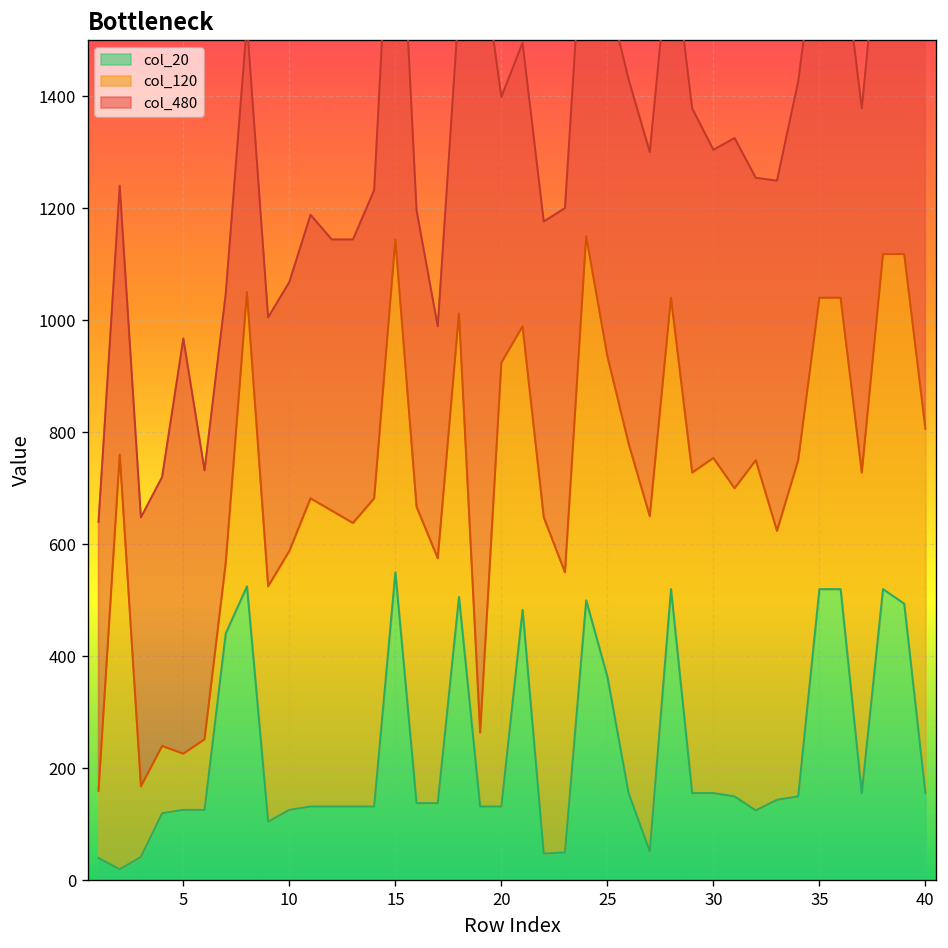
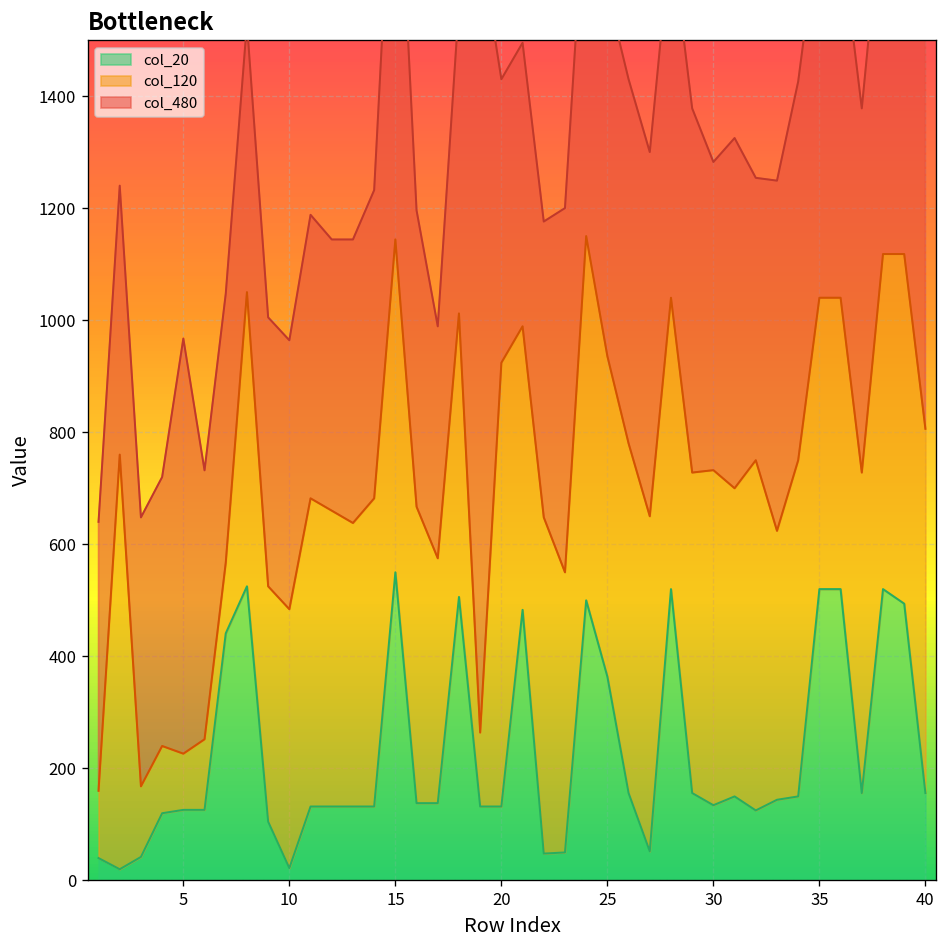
  {
    "col_20": {
      "5": 130,
-     "10": 130,
+     "10": 20,
      "15": 550,
      "20": 130,
      "25": 360,
-     "30": 160,
+     "30": 130,
      "35": 520,
      "40": 160
    },
    "col_120": {
      "5": 100,
      "10": 460,
      "15": 590,
      "20": 790,
      "25": 570,
      "30": 600,
      "35": 520,
      "40": 650
    },
    "col_480": {
      "5": 740,
      "10": 480,
-     "20": 470,
+     "20": 510,
      "30": 550
    }
  }
